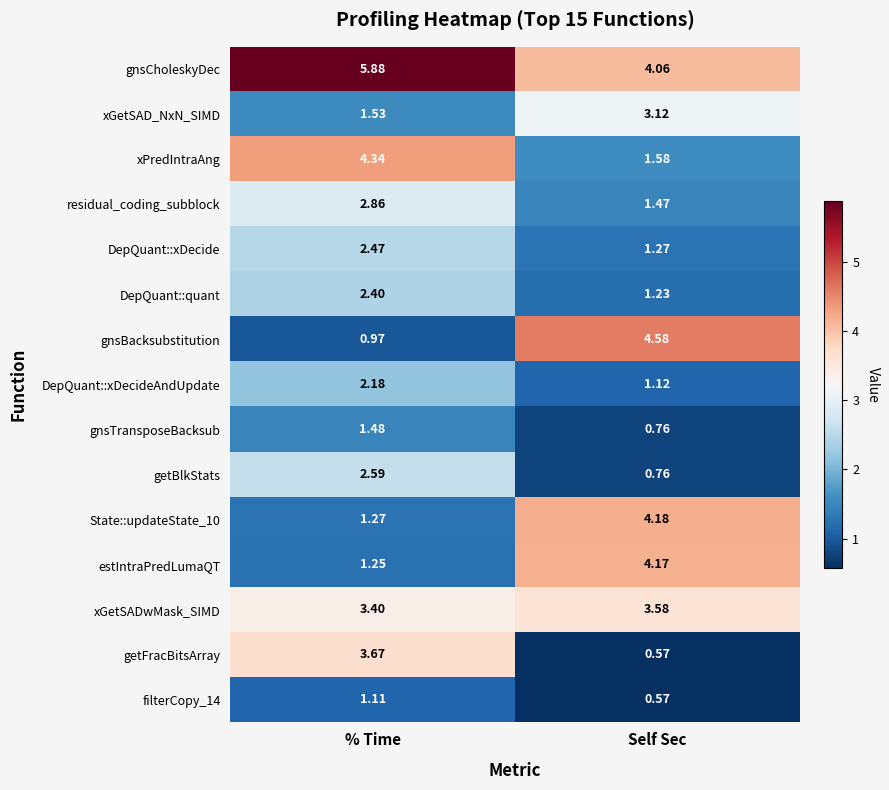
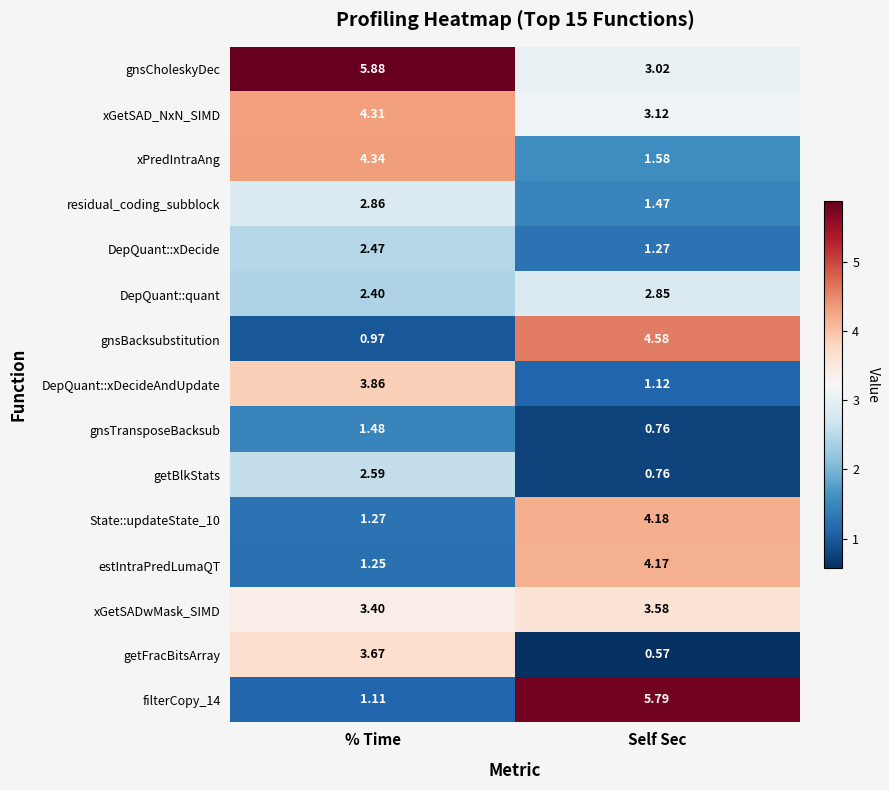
  {
    "gnsCholeskyDec": {
      "% Time": 5.88,
-     "Self Sec": 4.06
+     "Self Sec": 3.02
    },
    "xGetSAD_NxN_SIMD": {
-     "% Time": 1.53,
+     "% Time": 4.31,
      "Self Sec": 3.12
    },
    "xPredIntraAng": {
      "% Time": 4.34,
      "Self Sec": 1.58
    },
    "residual_coding_subblock": {
      "% Time": 2.86,
      "Self Sec": 1.47
    },
    "DepQuant::xDecide": {
      "% Time": 2.47,
      "Self Sec": 1.27
    },
    "DepQuant::quant": {
      "% Time": 2.40,
-     "Self Sec": 1.23
+     "Self Sec": 2.85
    },
    "gnsBacksubstitution": {
      "% Time": 0.97,
      "Self Sec": 4.58
    },
    "DepQuant::xDecideAndUpdate": {
-     "% Time": 2.18,
+     "% Time": 3.86,
      "Self Sec": 1.12
    },
    "gnsTransposeBacksub": {
      "% Time": 1.48,
      "Self Sec": 0.76
    },
    "getBlkStats": {
      "% Time": 2.59,
      "Self Sec": 0.76
    },
    "State::updateState_10": {
      "% Time": 1.27,
      "Self Sec": 4.18
    },
    "estIntraPredLumaQT": {
      "% Time": 1.25,
      "Self Sec": 4.17
    },
    "xGetSADwMask_SIMD": {
      "% Time": 3.40,
      "Self Sec": 3.58
    },
    "getFracBitsArray": {
      "% Time": 3.67,
      "Self Sec": 0.57
    },
    "filterCopy_14": {
      "% Time": 1.11,
-     "Self Sec": 0.57
+     "Self Sec": 5.79
    }
  }
